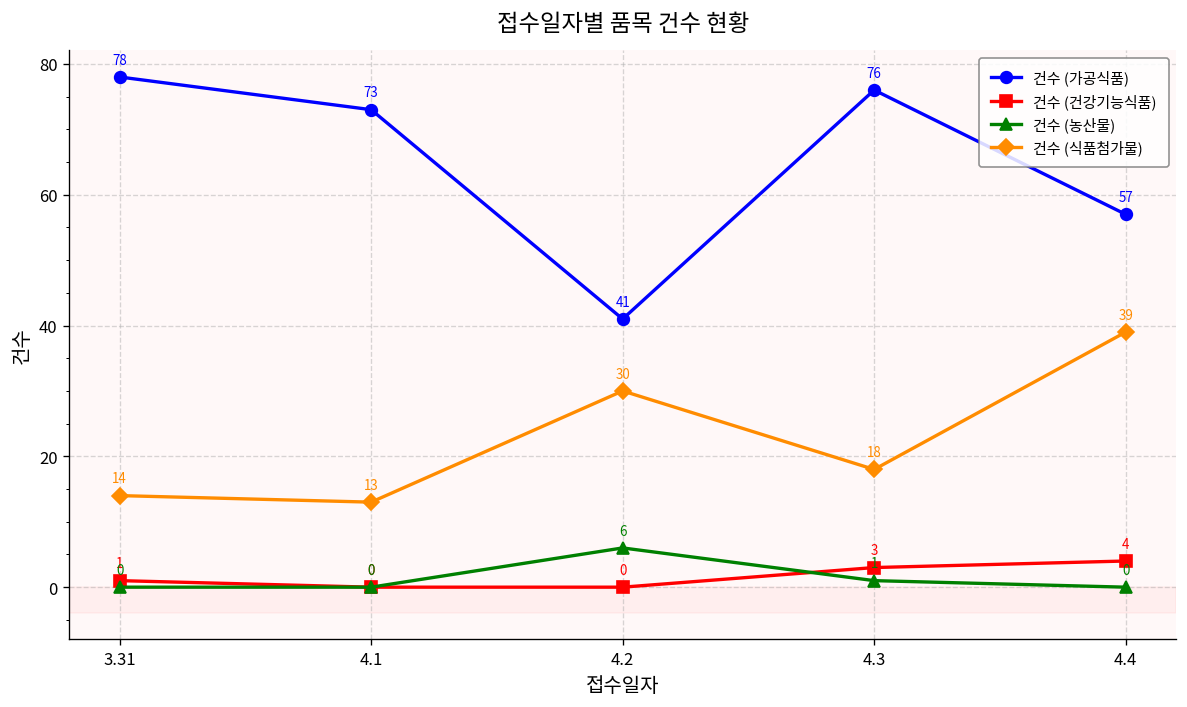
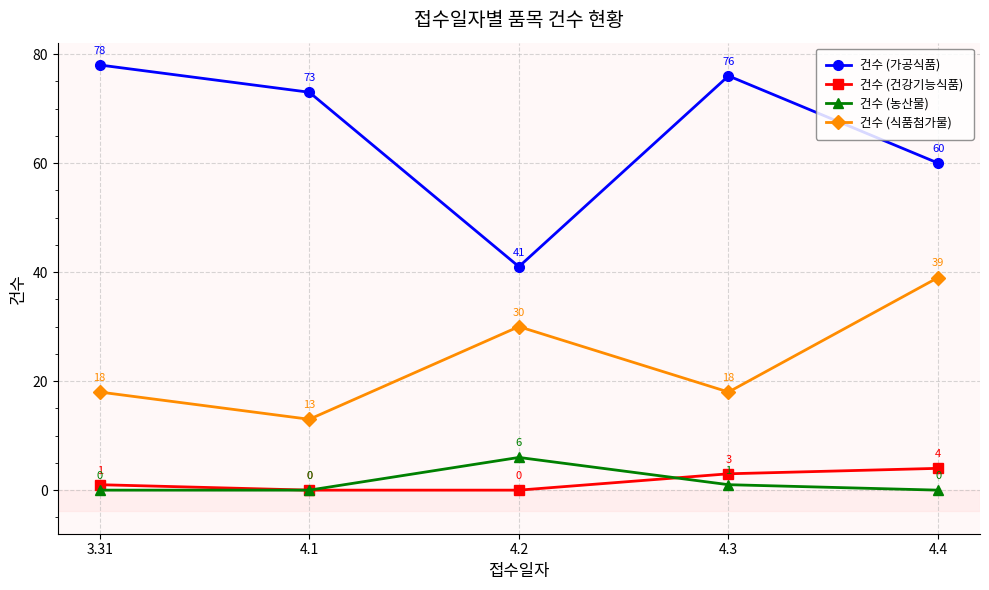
  {
    "건수 (가공식품)": {
      "3.31": 78,
      "4.1": 73,
      "4.2": 41,
      "4.3": 76,
-     "4.4": 57
+     "4.4": 60
    },
    "건수 (건강기능식품)": {
      "4.2": 0,
      "4.3": 3,
      "4.4": 4
    },
    "건수 (농산물)": {
      "4.2": 6,
      "4.4": 0
    },
    "건수 (식품첨가물)": {
-     "3.31": 14,
+     "3.31": 18,
      "4.1": 13,
      "4.2": 30,
      "4.3": 18,
      "4.4": 39
    }
  }
